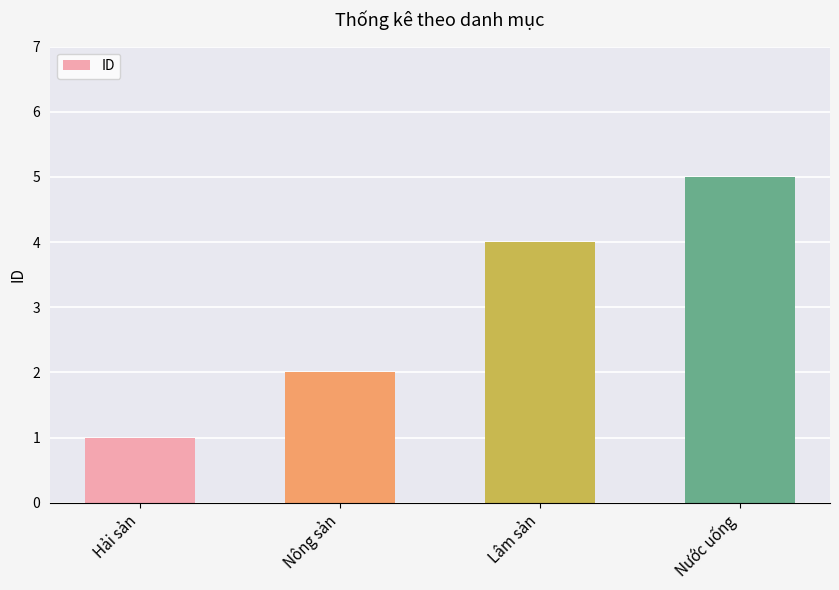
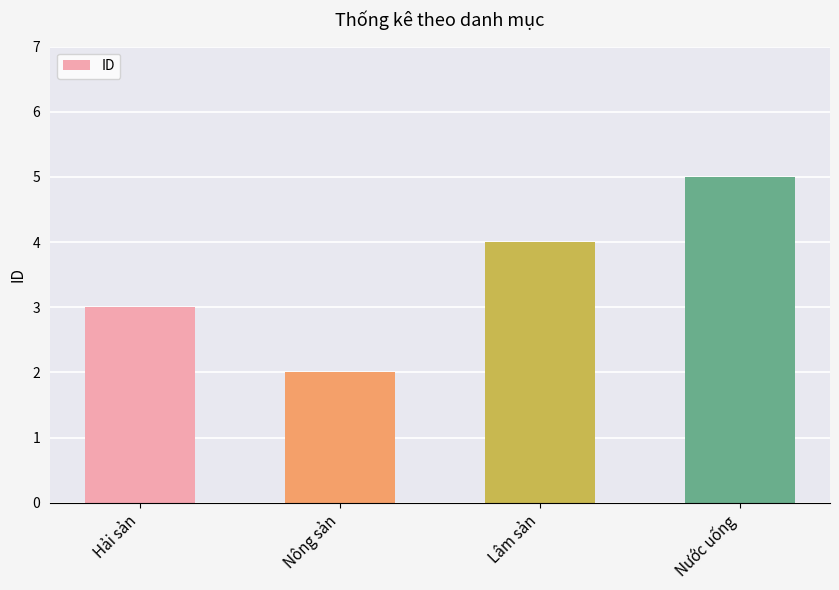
  {
-   "Hải sản": 1,
+   "Hải sản": 3,
    "Nông sản": 2,
    "Lâm sản": 4,
    "Nước uống": 5
  }
